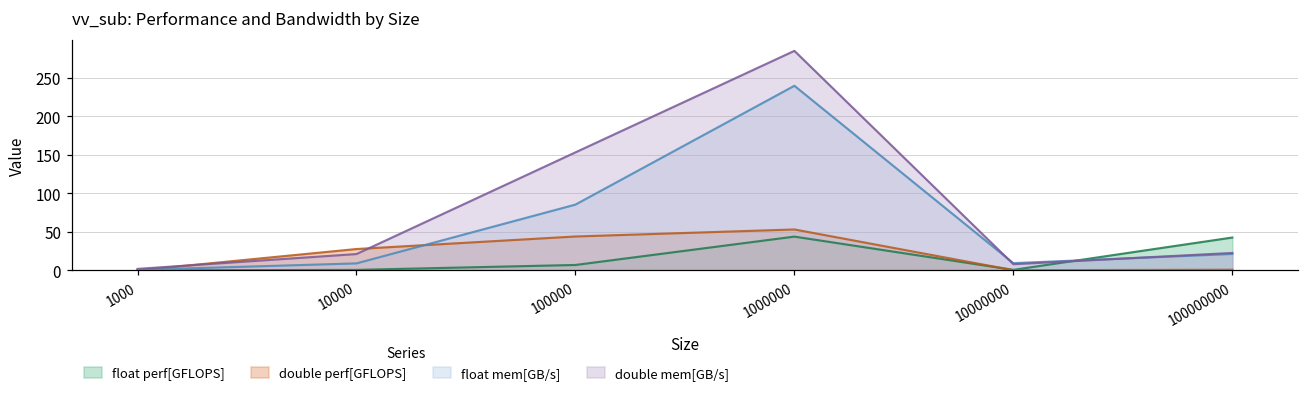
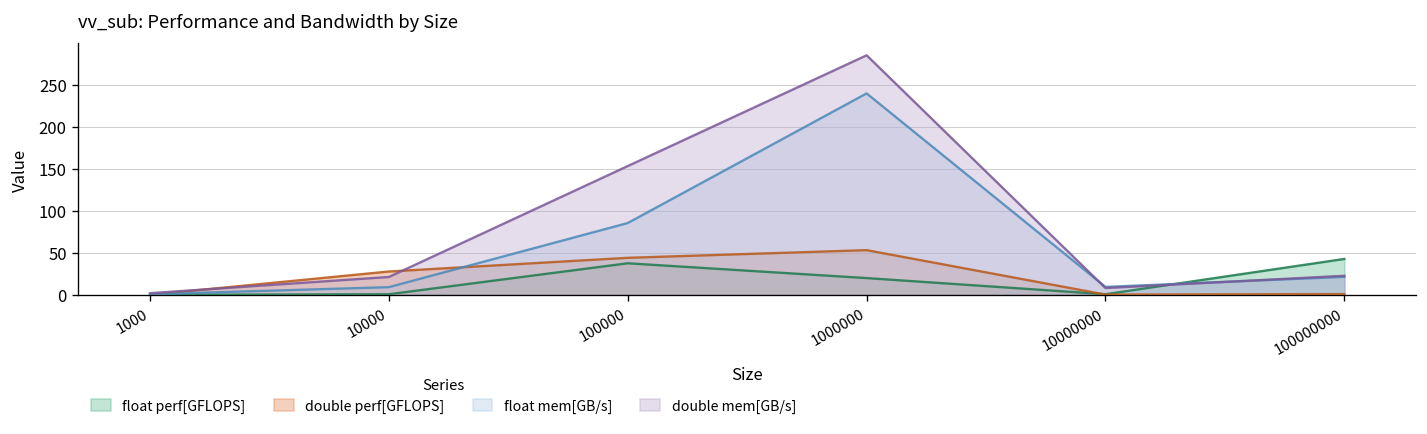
  {
    "float perf[GFLOPS]": {
      "10000": 0,
-     "100000": 10,
-     "1000000": 40,
+     "100000": 40,
+     "1000000": 20,
      "100000000": 40
    },
    "double perf[GFLOPS]": {
      "10000": 30,
      "100000": 40,
      "1000000": 50,
      "100000000": 0
    }
  }
